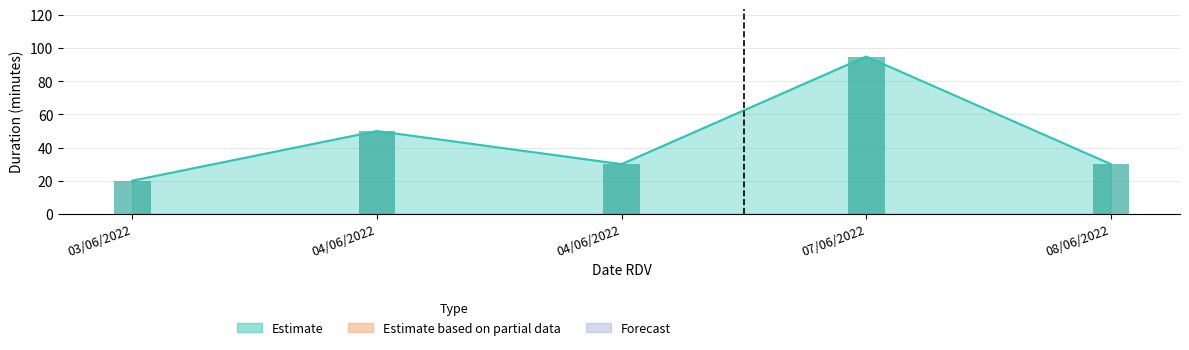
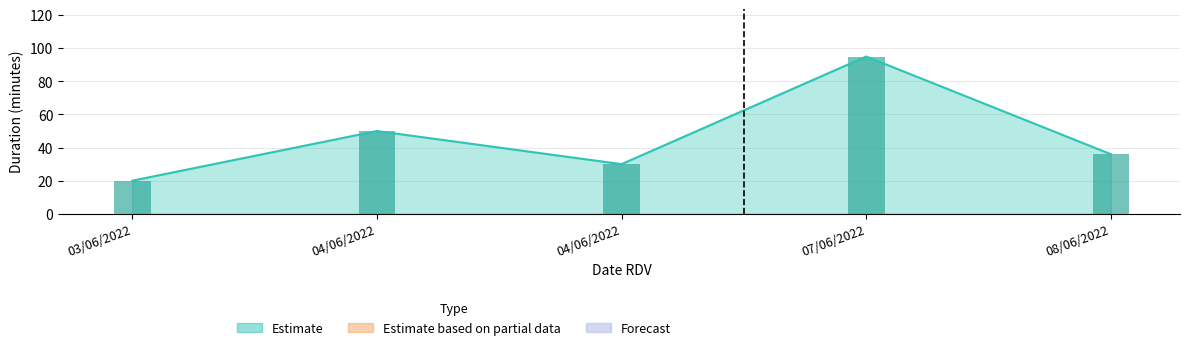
  {
    "03/06/2022": 20,
    "07/06/2022": 95,
-   "08/06/2022": 30
+   "08/06/2022": 36
  }
